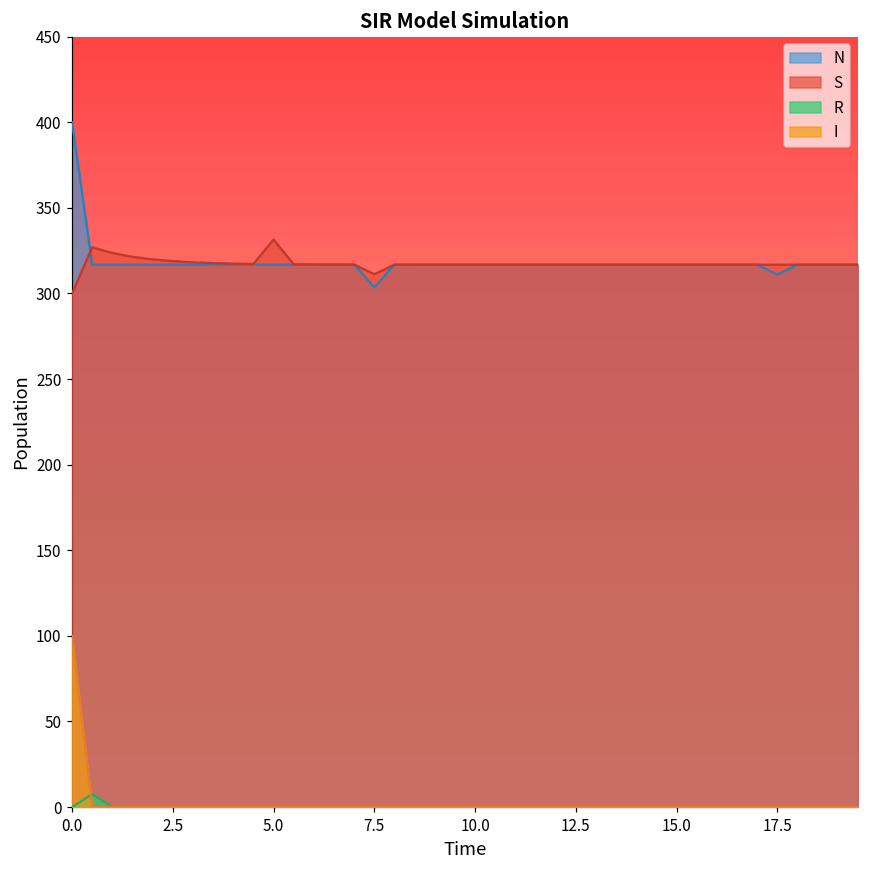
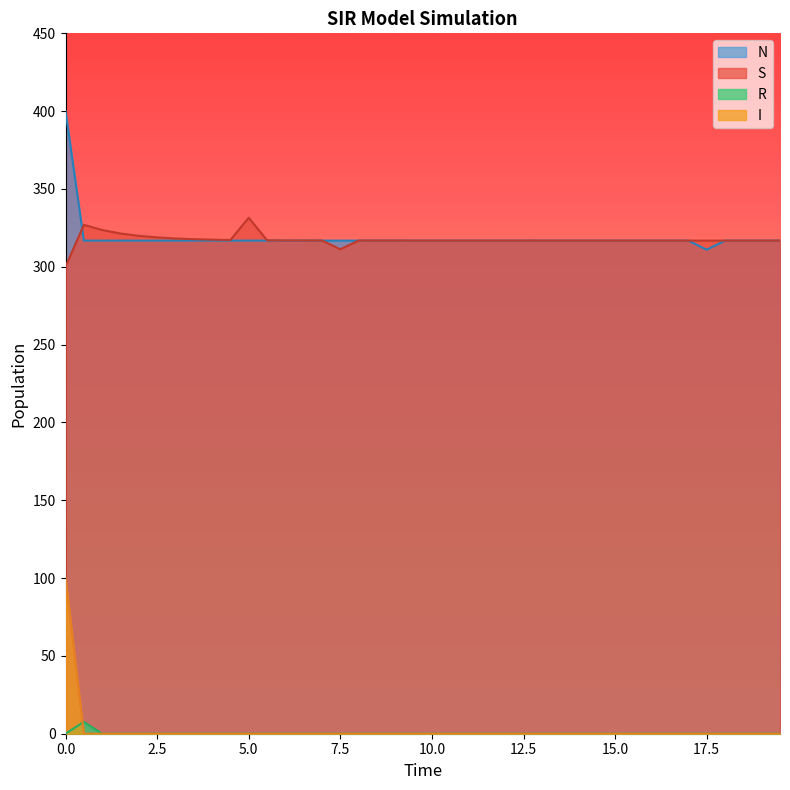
  {
    "N": {
      "0.0": 400,
      "2.5": 317,
      "5.0": 317,
-     "7.5": 304,
+     "7.5": 317,
      "17.5": 311
    },
    "S": {
      "0.0": 300,
      "2.5": 319,
      "5.0": 332,
      "7.5": 311,
      "17.5": 317
    },
    "R": {
      "0.0": 0
    },
    "I": {
      "0.0": 100
    }
  }
